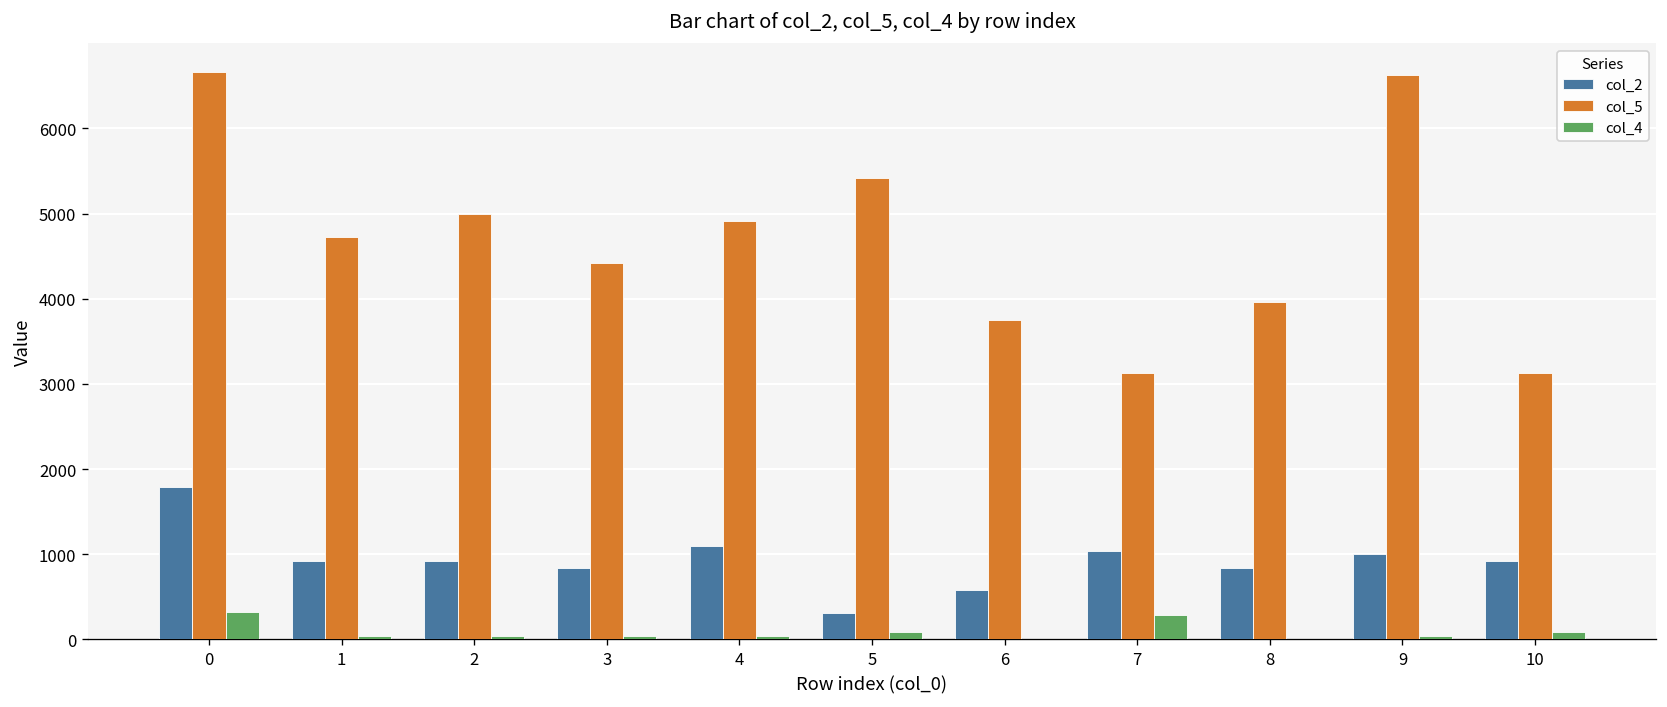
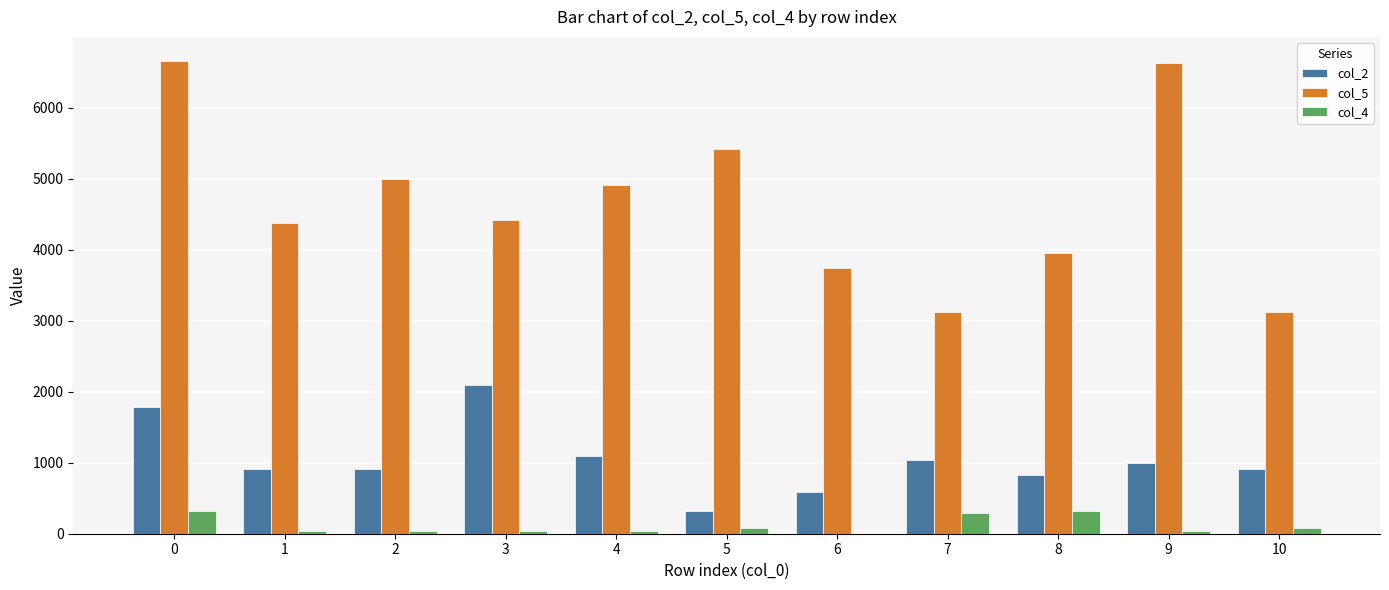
  {
    "col_2": {
      "0": 1800,
      "1": 900,
      "2": 900,
-     "3": 800,
+     "3": 2100,
      "4": 1100,
      "5": 300,
      "6": 600,
      "7": 1000,
      "8": 800,
      "9": 1000,
      "10": 900
    },
    "col_5": {
      "0": 6700,
-     "1": 4700,
+     "1": 4400,
      "2": 5000,
      "3": 4400,
      "4": 4900,
      "5": 5400,
      "6": 3800,
      "7": 3100,
      "8": 4000,
      "9": 6600,
      "10": 3100
    },
    "col_4": {
      "0": 300,
      "1": 0,
      "2": 0,
      "3": 0,
      "4": 0,
      "5": 100,
      "6": 0,
      "7": 300,
-     "8": 0,
+     "8": 300,
      "9": 0,
      "10": 100
    }
  }
